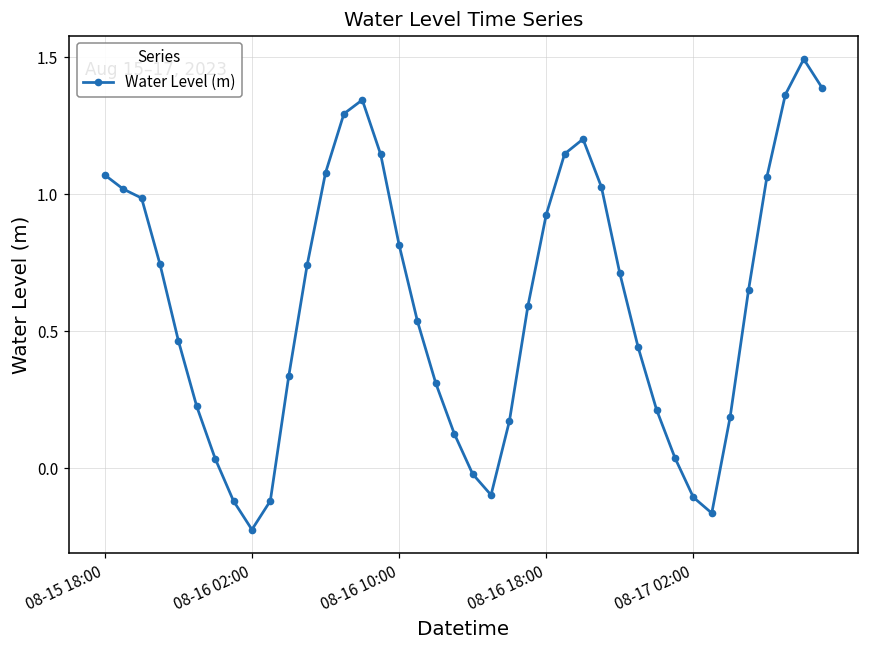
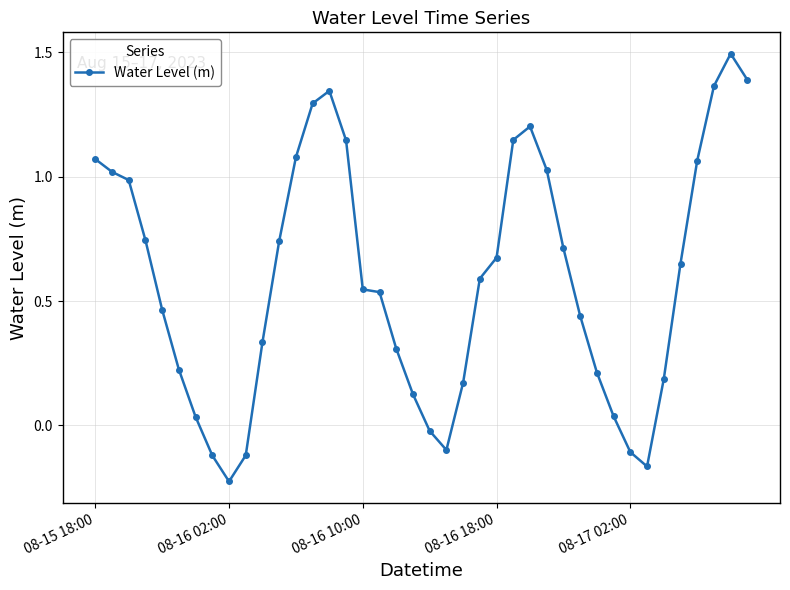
  {
    "08-15 18:00": 1.07,
    "08-16 02:00": -0.22,
-   "08-16 10:00": 0.82,
-   "08-16 18:00": 0.93,
+   "08-16 10:00": 0.55,
+   "08-16 18:00": 0.67,
    "08-17 02:00": -0.11
  }
